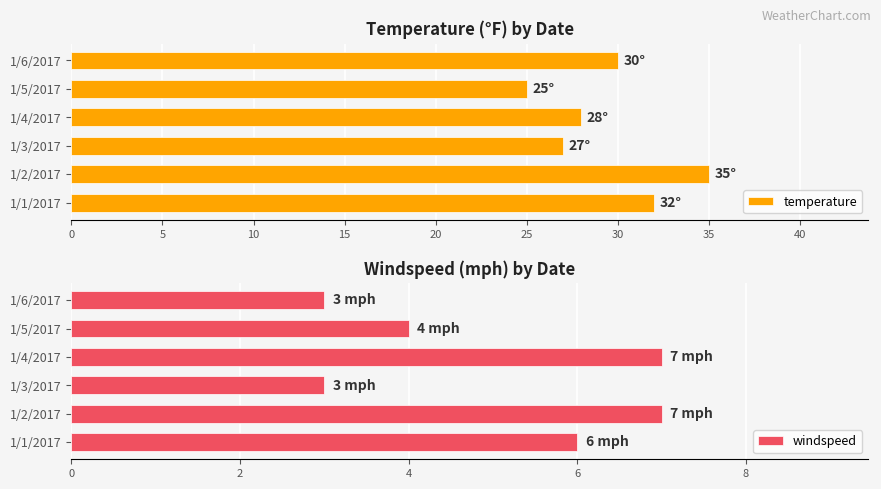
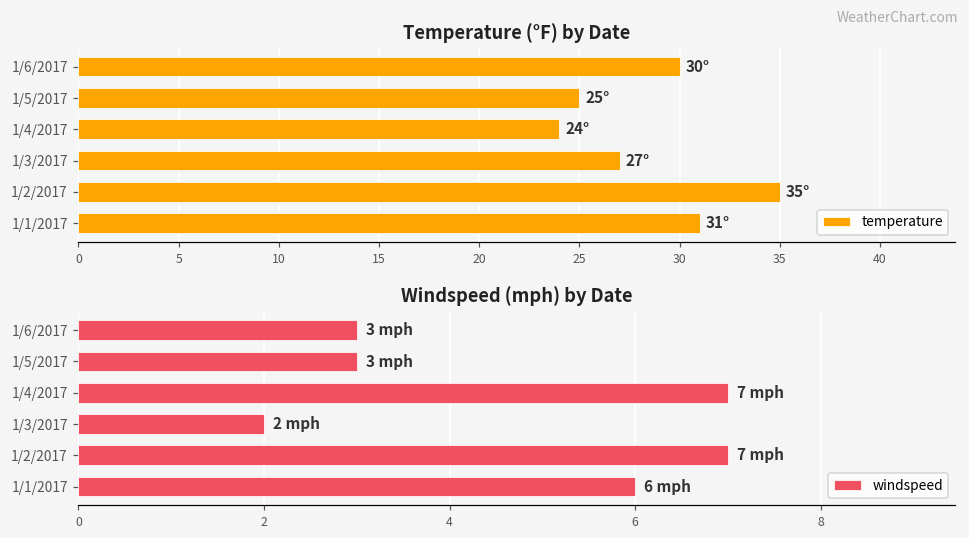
  {
    "Temperature (°F) by Date": {
      "1/6/2017": "30°",
      "1/5/2017": "25°",
-     "1/4/2017": "28°",
+     "1/4/2017": "24°",
      "1/3/2017": "27°",
      "1/2/2017": "35°",
-     "1/1/2017": "32°"
+     "1/1/2017": "31°"
    },
    "Windspeed (mph) by Date": {
      "1/6/2017": "3",
-     "1/5/2017": "4",
+     "1/5/2017": "3",
      "1/4/2017": "7",
-     "1/3/2017": "3",
+     "1/3/2017": "2",
      "1/2/2017": "7",
      "1/1/2017": "6"
    }
  }
